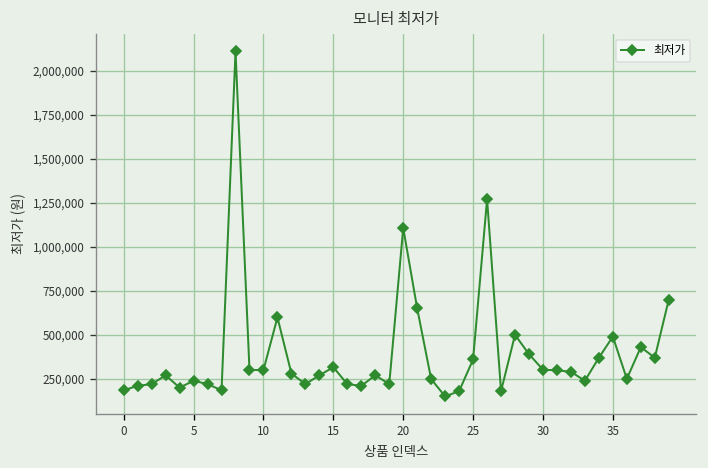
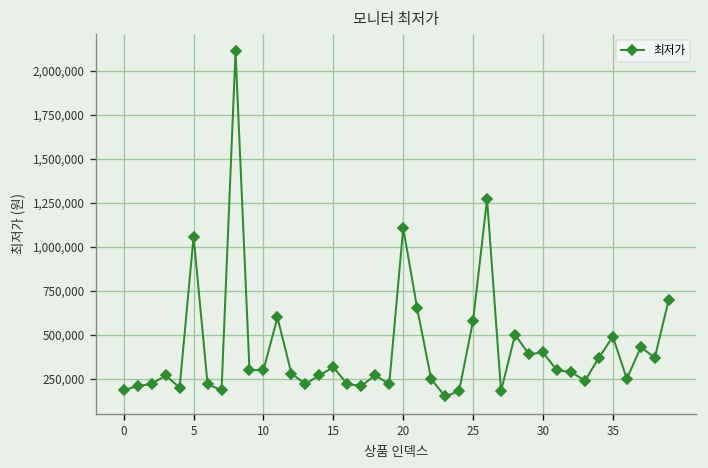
  {
    "0": "180,000",
-   "5": "240,000",
+   "5": "1,060,000",
    "10": "300,000",
    "15": "310,000",
    "20": "1,110,000",
-   "25": "360,000",
-   "30": "300,000",
+   "25": "580,000",
+   "30": "400,000",
    "35": "490,000"
  }
